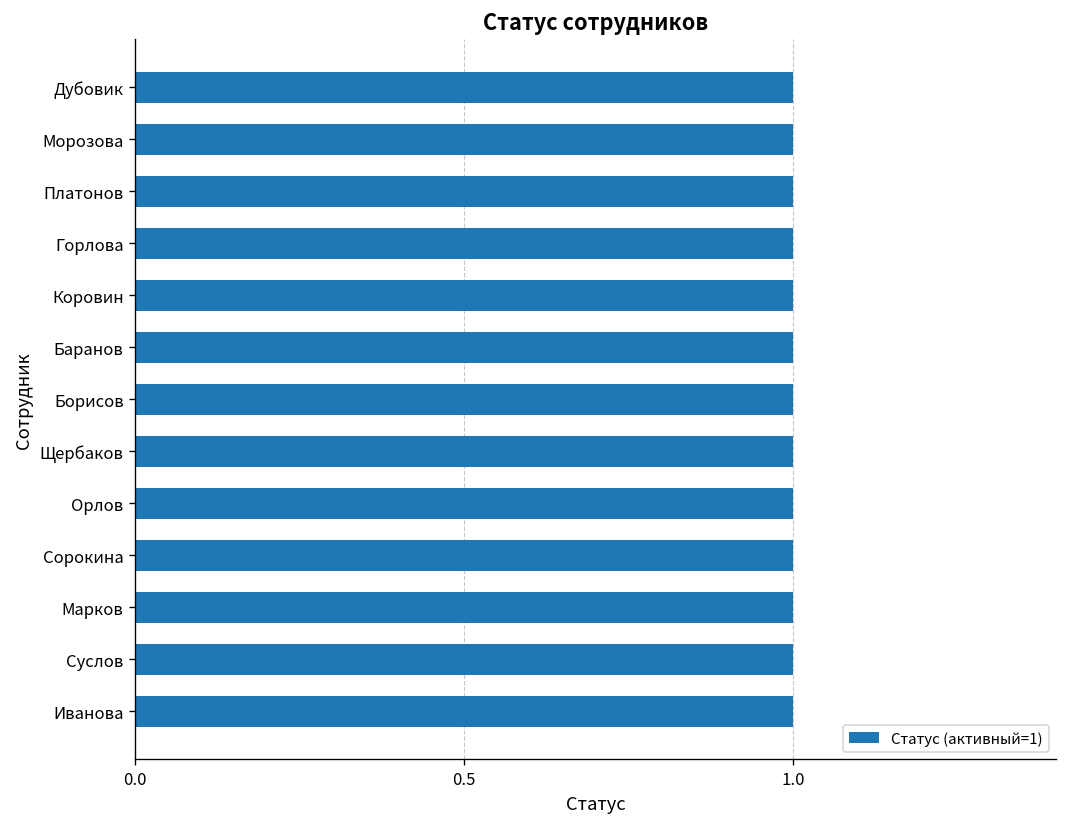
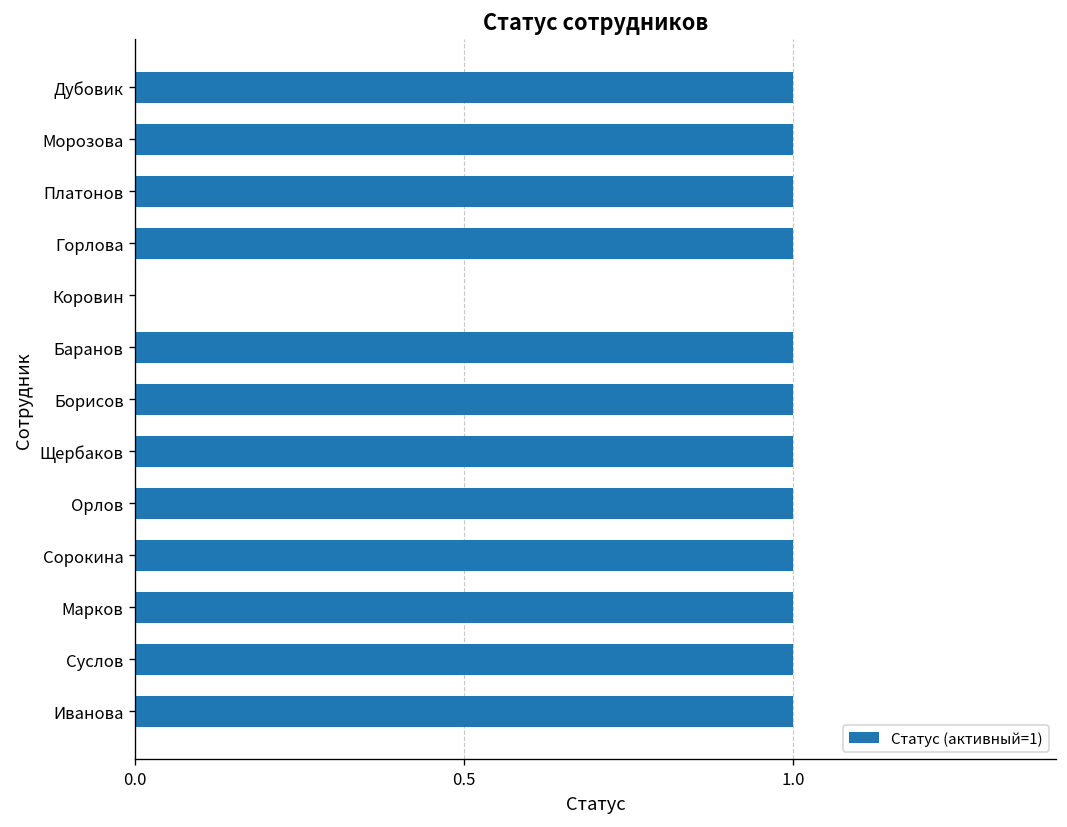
  {
    "Дубовик": 1,
    "Морозова": 1,
    "Платонов": 1,
    "Горлова": 1,
-   "Коровин": 1,
+   "Коровин": 0,
    "Баранов": 1,
    "Борисов": 1,
    "Щербаков": 1,
    "Орлов": 1,
    "Сорокина": 1,
    "Марков": 1,
    "Суслов": 1,
    "Иванова": 1
  }
